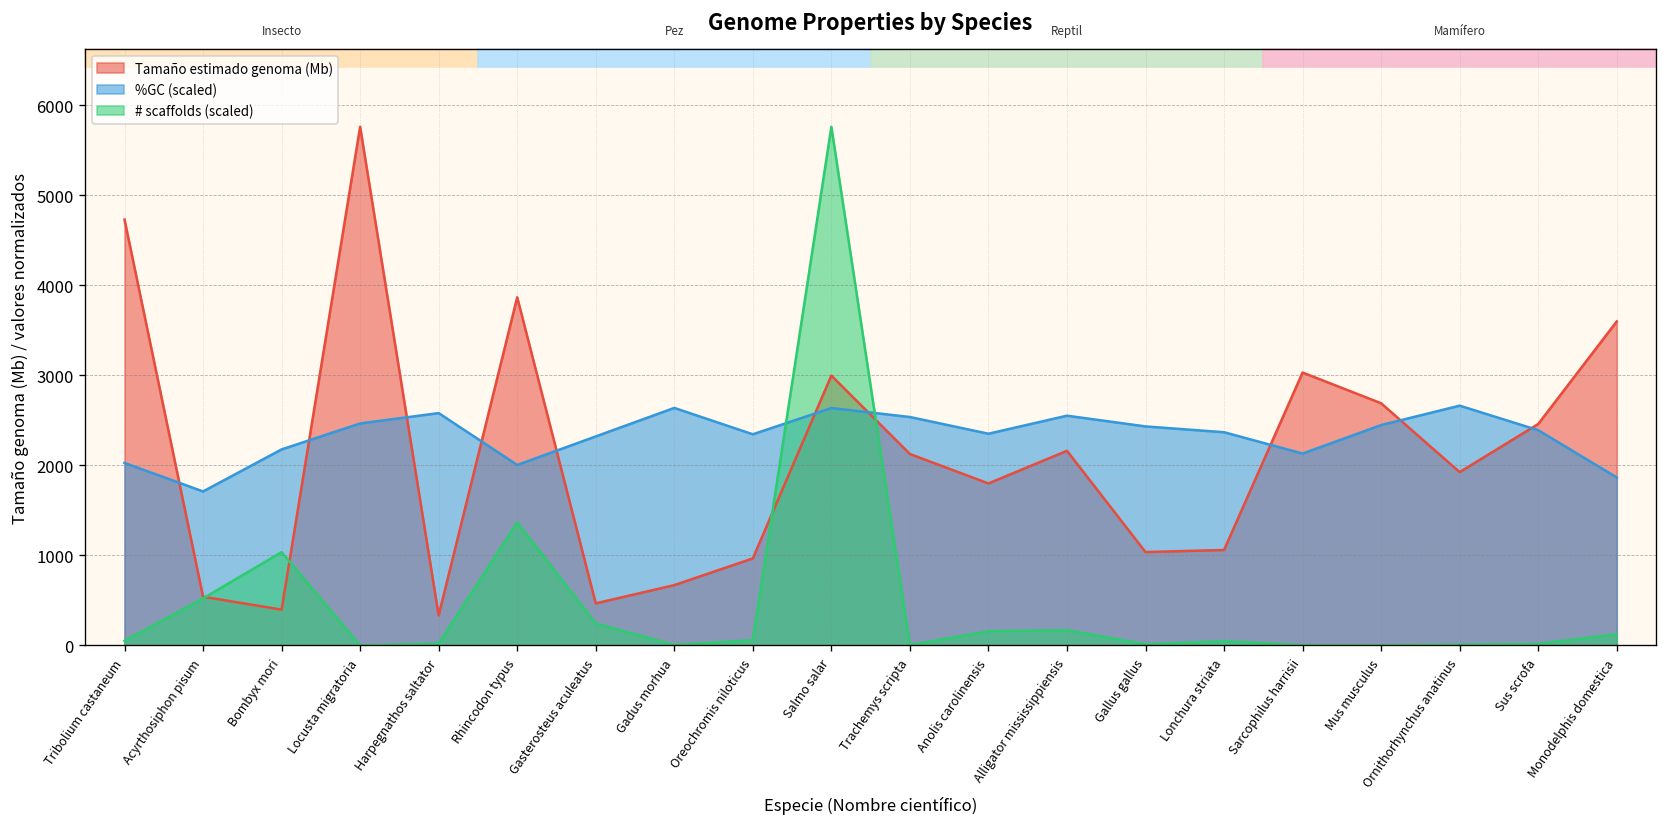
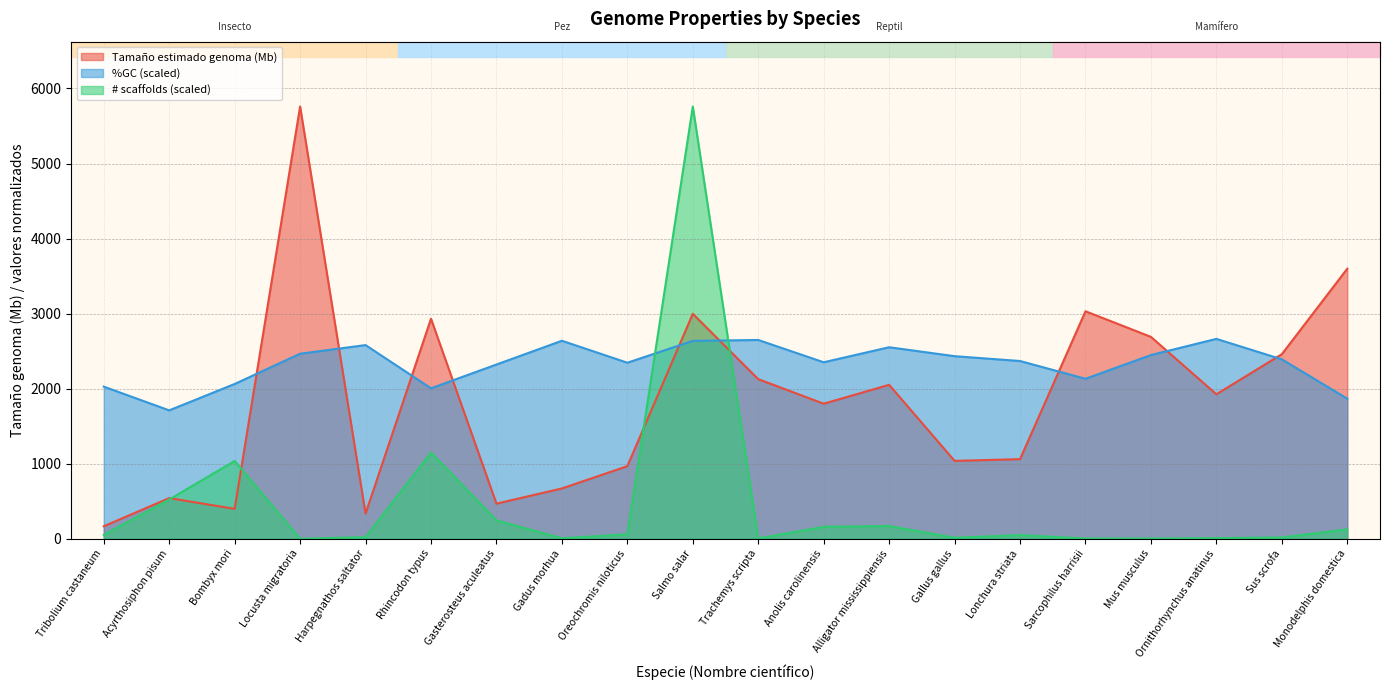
  {
    "Tamaño estimado genoma (Mb)": {
-     "Tribolium castaneum": 4700,
+     "Tribolium castaneum": 200,
      "Bombyx mori": 400,
      "Locusta migratoria": 5800,
      "Harpegnathos saltator": 300,
-     "Rhincodon typus": 3900,
+     "Rhincodon typus": 2900,
      "Gasterosteus aculeatus": 500,
      "Gadus morhua": 700,
      "Oreochromis niloticus": 1000,
      "Salmo salar": 3000,
      "Trachemys scripta": 2100,
      "Anolis carolinensis": 1800,
-     "Alligator mississippiensis": 2200,
+     "Alligator mississippiensis": 2100,
      "Gallus gallus": 1000,
      "Lonchura striata": 1100,
      "Sarcophilus harrisii": 3000,
      "Mus musculus": 2700,
      "Ornithorhynchus anatinus": 1900,
      "Sus scrofa": 2500,
      "Monodelphis domestica": 3600
    },
    "%GC (scaled)": {
      "Tribolium castaneum": 2000,
      "Acyrthosiphon pisum": 1700,
-     "Bombyx mori": 2200,
+     "Bombyx mori": 2100,
      "Locusta migratoria": 2500,
      "Harpegnathos saltator": 2600,
      "Rhincodon typus": 2000,
      "Gasterosteus aculeatus": 2300,
      "Gadus morhua": 2600,
      "Oreochromis niloticus": 2300,
      "Salmo salar": 2600,
-     "Trachemys scripta": 2500,
+     "Trachemys scripta": 2600,
      "Anolis carolinensis": 2400,
      "Alligator mississippiensis": 2600,
      "Gallus gallus": 2400,
      "Lonchura striata": 2400,
      "Sarcophilus harrisii": 2100,
      "Mus musculus": 2400,
      "Ornithorhynchus anatinus": 2700,
      "Sus scrofa": 2400,
      "Monodelphis domestica": 1900
    },
    "# scaffolds (scaled)": {
      "Tribolium castaneum": 100,
      "Bombyx mori": 1000,
      "Locusta migratoria": 0,
      "Harpegnathos saltator": 0,
-     "Rhincodon typus": 1400,
+     "Rhincodon typus": 1100,
      "Gasterosteus aculeatus": 200,
      "Gadus morhua": 0,
      "Oreochromis niloticus": 100,
      "Salmo salar": 5800,
      "Trachemys scripta": 0,
      "Anolis carolinensis": 200,
      "Alligator mississippiensis": 200,
      "Gallus gallus": 0,
      "Lonchura striata": 0,
      "Sarcophilus harrisii": 0,
      "Mus musculus": 0,
      "Ornithorhynchus anatinus": 0,
      "Sus scrofa": 0,
      "Monodelphis domestica": 100
    }
  }
